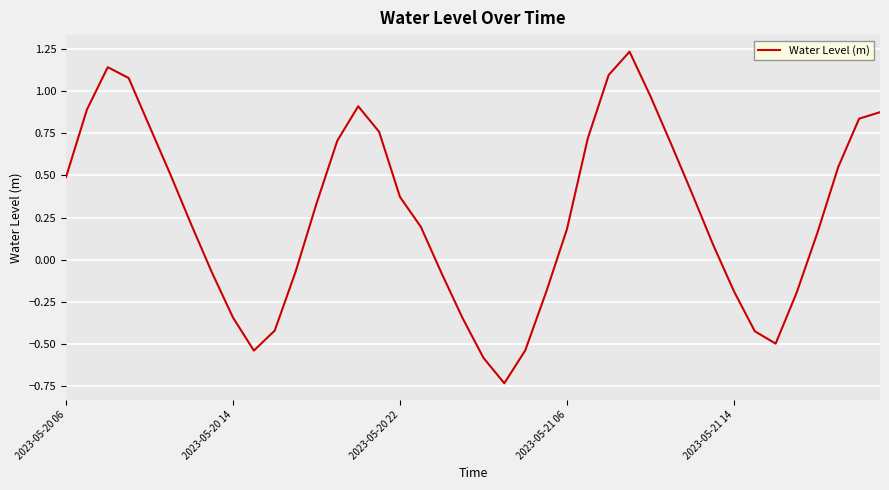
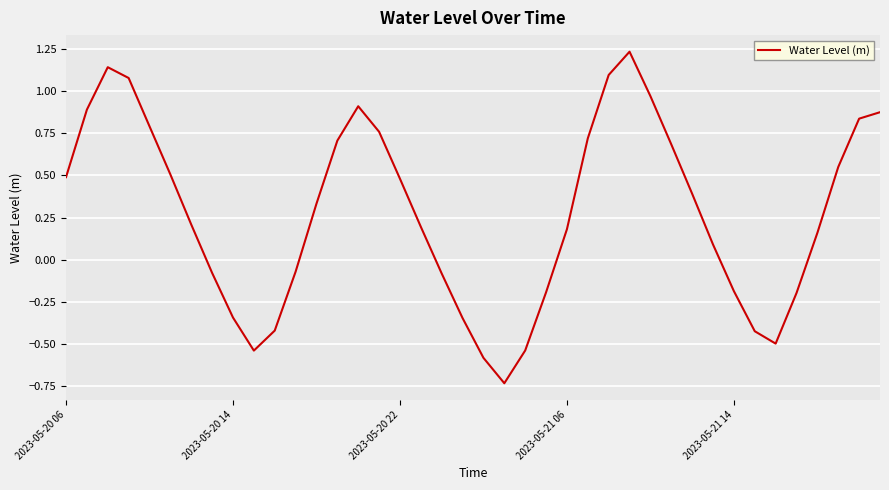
  {
    "2023-05-20 06": 0.49,
    "2023-05-20 14": -0.34,
-   "2023-05-20 22": 0.37,
+   "2023-05-20 22": 0.48,
    "2023-05-21 06": 0.18,
    "2023-05-21 14": -0.19
  }
